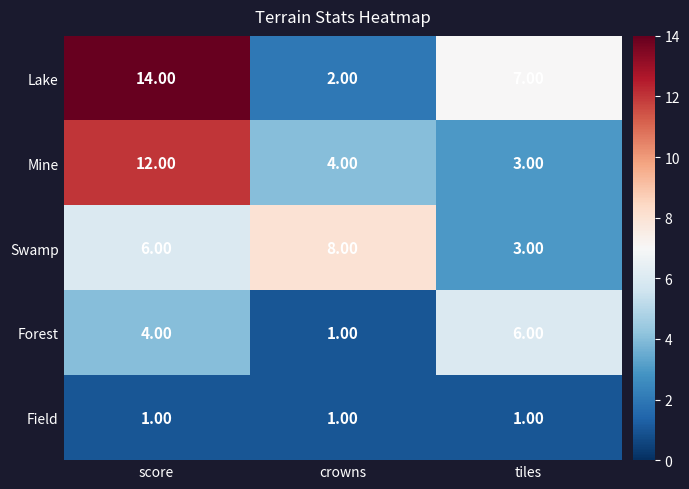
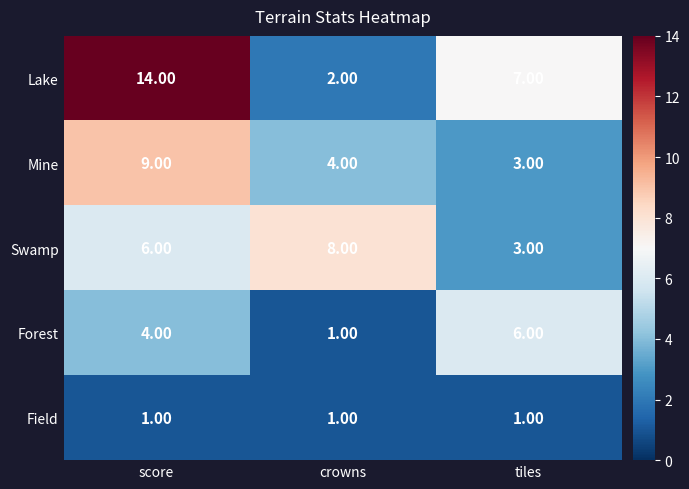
  {
    "Lake": {
      "score": 14.00,
      "crowns": 2.00
    },
    "Mine": {
-     "score": 12.00,
+     "score": 9.00,
      "crowns": 4.00,
      "tiles": 3.00
    },
    "Swamp": {
      "tiles": 3.00
    },
    "Forest": {
      "score": 4.00,
      "crowns": 1.00
    },
    "Field": {
      "score": 1.00,
      "crowns": 1.00,
      "tiles": 1.00
    }
  }
